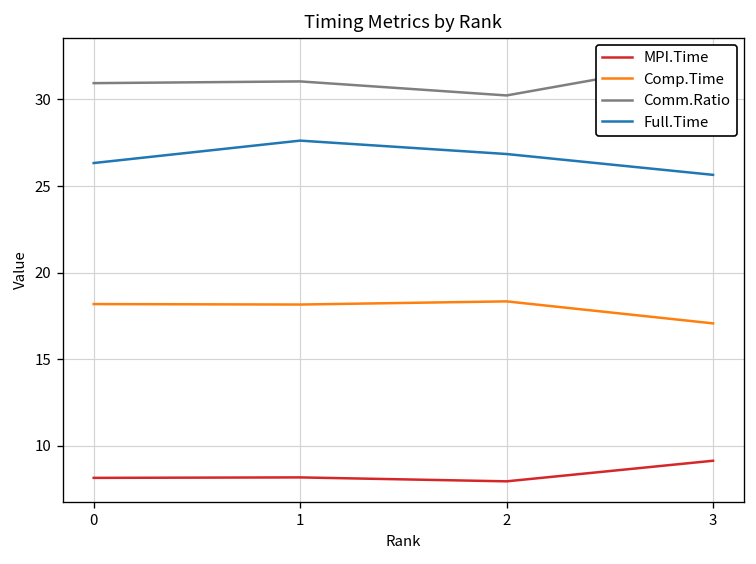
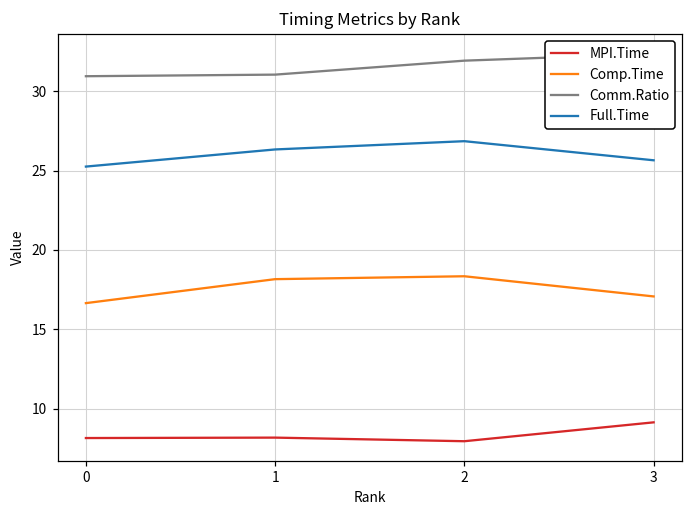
  {
    "MPI.Time": {
      "0": 8.1,
      "1": 8.2,
      "2": 7.9,
      "3": 9.1
    },
    "Comp.Time": {
-     "0": 18.2,
+     "0": 16.6,
      "1": 18.2,
      "2": 18.3,
      "3": 17.1
    },
    "Comm.Ratio": {
      "0": 30.9,
      "1": 31.0,
-     "2": 30.2
+     "2": 31.9
    },
    "Full.Time": {
-     "0": 26.3,
-     "1": 27.6,
+     "0": 25.2,
+     "1": 26.3,
      "2": 26.8,
      "3": 25.6
    }
  }
